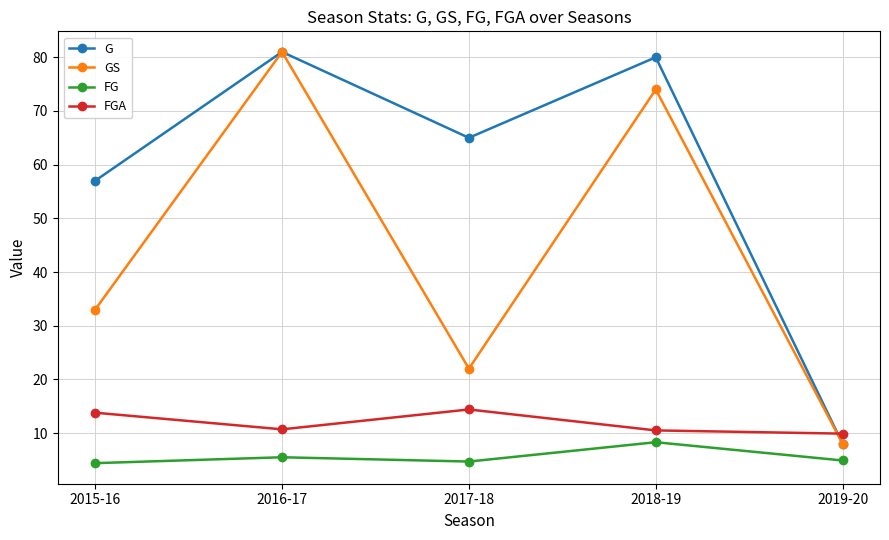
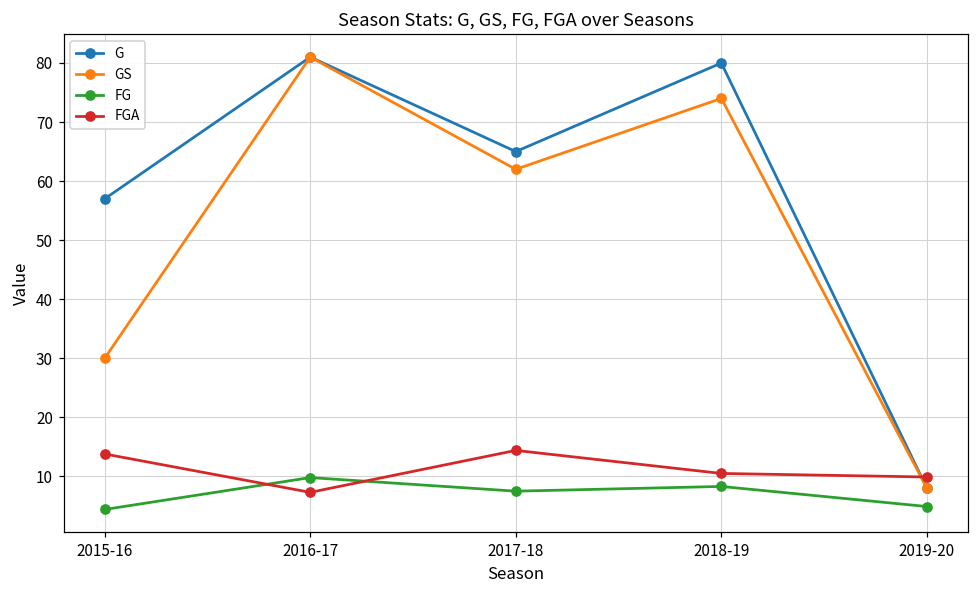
  {
    "G": {
      "2015-16": 57,
      "2017-18": 65,
      "2018-19": 80
    },
    "GS": {
-     "2015-16": 33,
-     "2017-18": 22,
+     "2015-16": 30,
+     "2017-18": 62,
      "2018-19": 74
    },
    "FG": {
      "2015-16": 4,
-     "2016-17": 6,
-     "2017-18": 5,
+     "2016-17": 10,
+     "2017-18": 8,
      "2018-19": 8,
      "2019-20": 5
    },
    "FGA": {
      "2015-16": 14,
-     "2016-17": 11,
+     "2016-17": 7,
      "2017-18": 14,
      "2018-19": 11,
      "2019-20": 10
    }
  }
